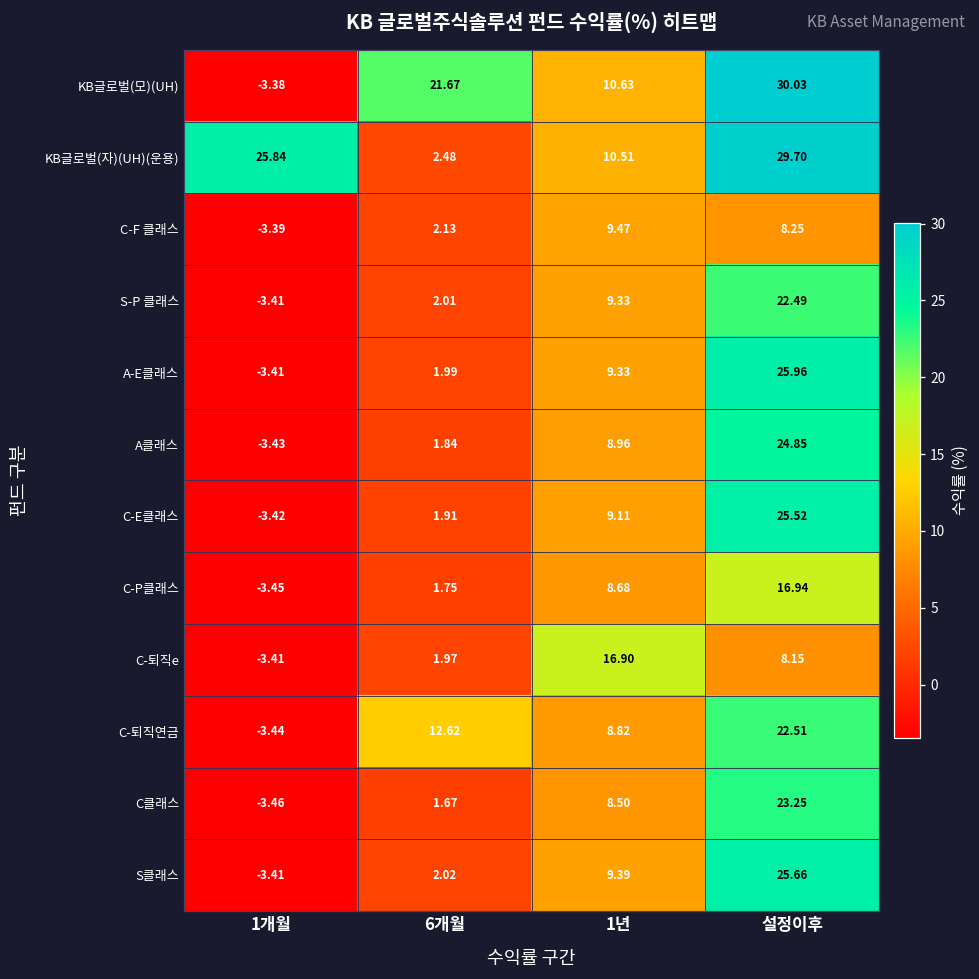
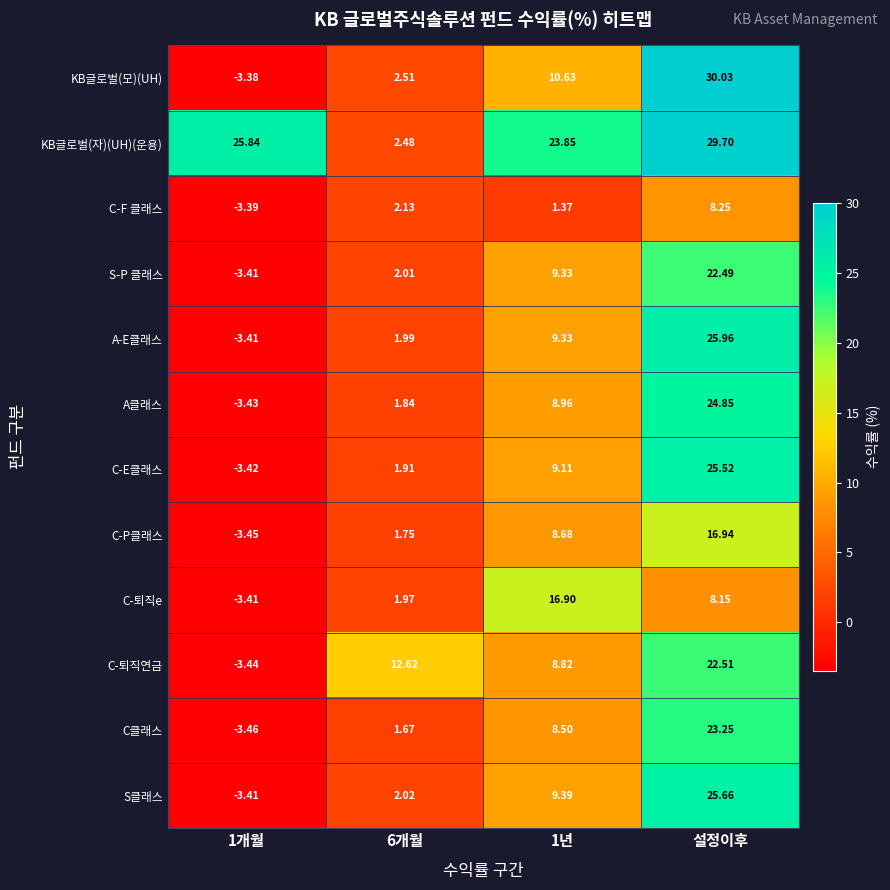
  {
    "KB글로벌(모)(UH)": {
      "1개월": -3.38,
-     "6개월": 21.67,
+     "6개월": 2.51,
      "1년": 10.63,
      "설정이후": 30.03
    },
    "KB글로벌(자)(UH)(운용)": {
      "1개월": 25.84,
      "6개월": 2.48,
-     "1년": 10.51,
+     "1년": 23.85,
      "설정이후": 29.70
    },
    "C-F 클래스": {
      "1개월": -3.39,
      "6개월": 2.13,
-     "1년": 9.47,
+     "1년": 1.37,
      "설정이후": 8.25
    },
    "S-P 클래스": {
      "1개월": -3.41,
      "6개월": 2.01,
      "1년": 9.33,
      "설정이후": 22.49
    },
    "A-E클래스": {
      "1개월": -3.41,
      "6개월": 1.99,
      "1년": 9.33,
      "설정이후": 25.96
    },
    "A클래스": {
      "1개월": -3.43,
      "6개월": 1.84,
      "1년": 8.96,
      "설정이후": 24.85
    },
    "C-E클래스": {
      "1개월": -3.42,
      "6개월": 1.91,
      "1년": 9.11,
      "설정이후": 25.52
    },
    "C-P클래스": {
      "1개월": -3.45,
      "6개월": 1.75,
      "1년": 8.68,
      "설정이후": 16.94
    },
    "C-퇴직e": {
      "1개월": -3.41,
      "6개월": 1.97,
      "1년": 16.90,
      "설정이후": 8.15
    },
    "C-퇴직연금": {
      "1개월": -3.44,
      "6개월": 12.62,
      "1년": 8.82,
      "설정이후": 22.51
    },
    "C클래스": {
      "1개월": -3.46,
      "6개월": 1.67,
      "1년": 8.50,
      "설정이후": 23.25
    },
    "S클래스": {
      "1개월": -3.41,
      "6개월": 2.02,
      "1년": 9.39,
      "설정이후": 25.66
    }
  }
